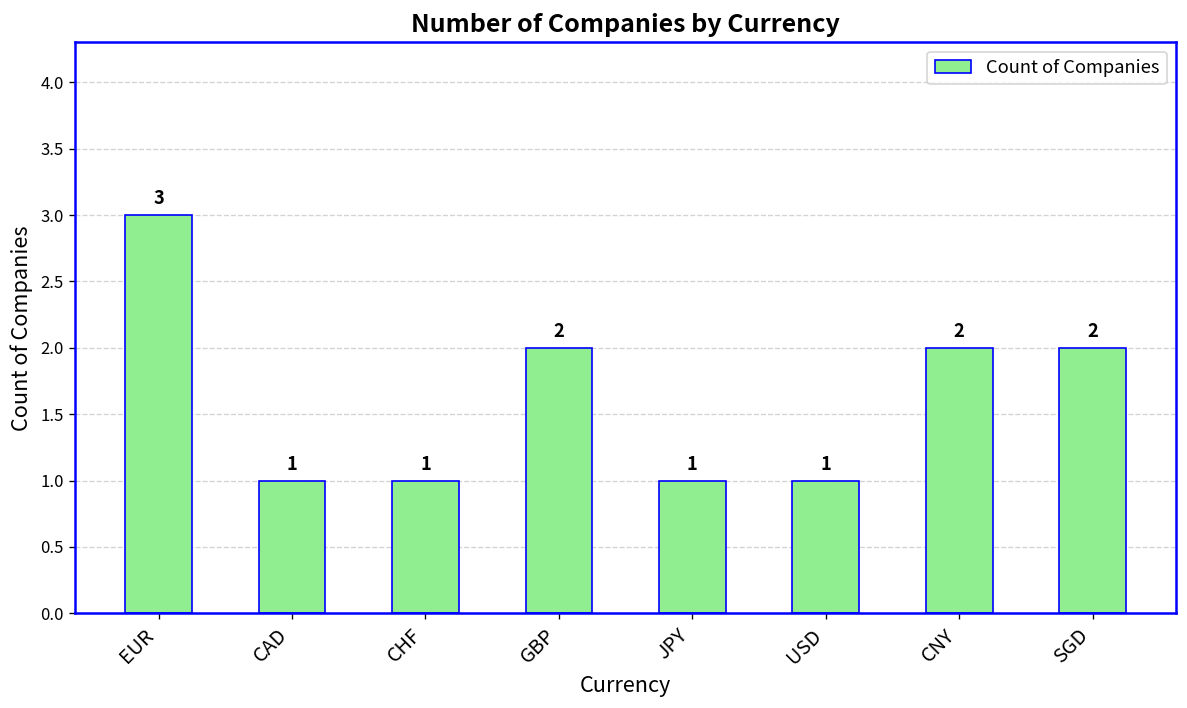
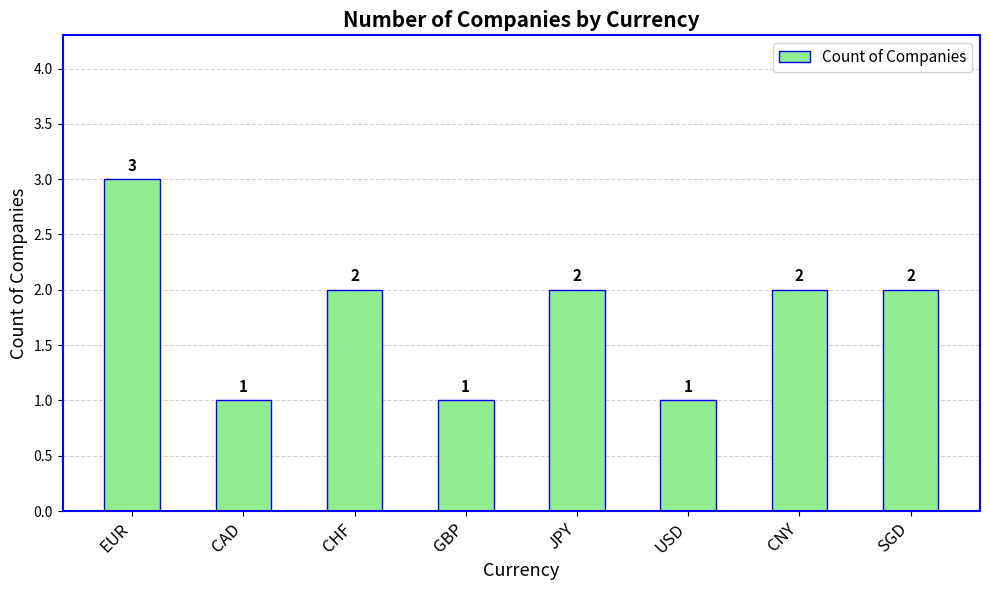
  {
    "EUR": 3,
    "CAD": 1,
-   "CHF": 1,
-   "GBP": 2,
-   "JPY": 1,
+   "CHF": 2,
+   "GBP": 1,
+   "JPY": 2,
    "USD": 1,
    "CNY": 2,
    "SGD": 2
  }
